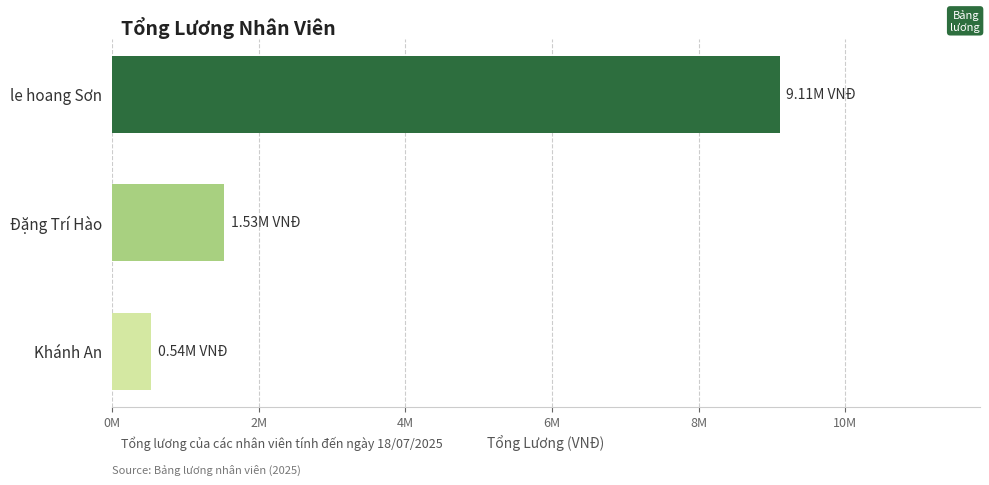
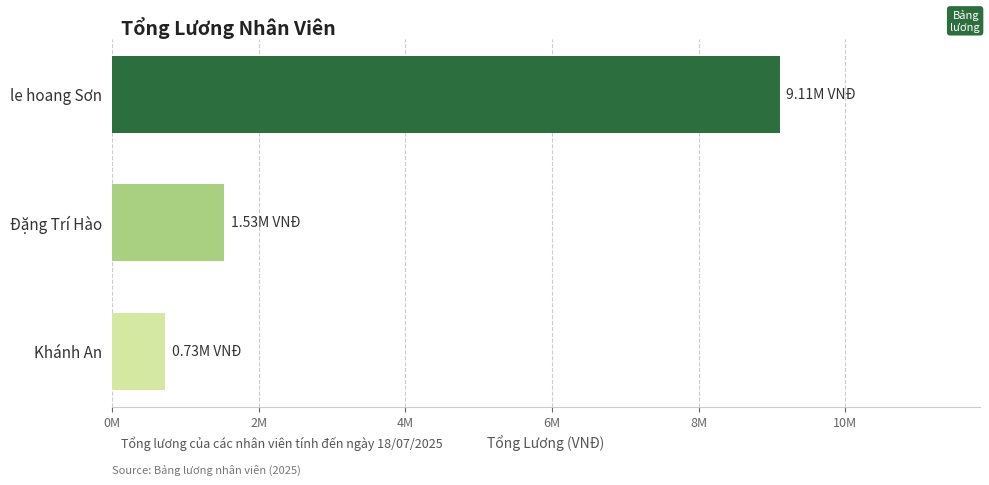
  {
    "le hoang Sơn": "9.11M",
    "Đặng Trí Hào": "1.53M",
-   "Khánh An": "0.54M"
+   "Khánh An": "0.73M"
  }
